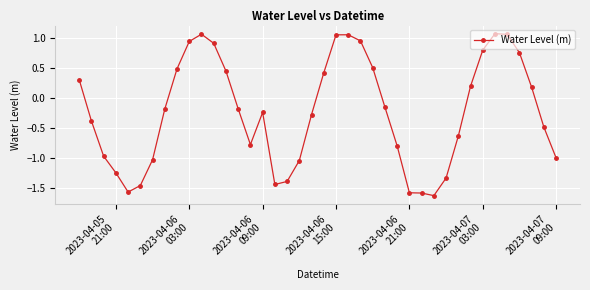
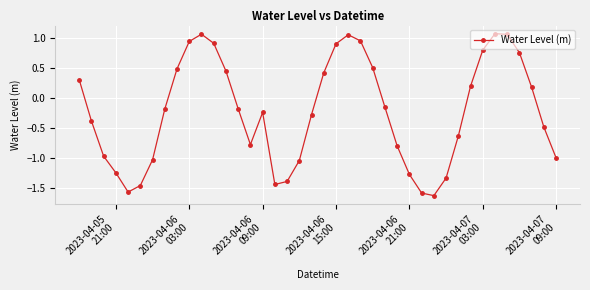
  {
    "2023-04-05 21:00": -1.2,
    "2023-04-06 03:00": 0.9,
    "2023-04-06 09:00": -0.2,
-   "2023-04-06 15:00": 1.1,
-   "2023-04-06 21:00": -1.6,
+   "2023-04-06 15:00": 0.9,
+   "2023-04-06 21:00": -1.3,
    "2023-04-07 03:00": 0.8,
    "2023-04-07 09:00": -1.0
  }
